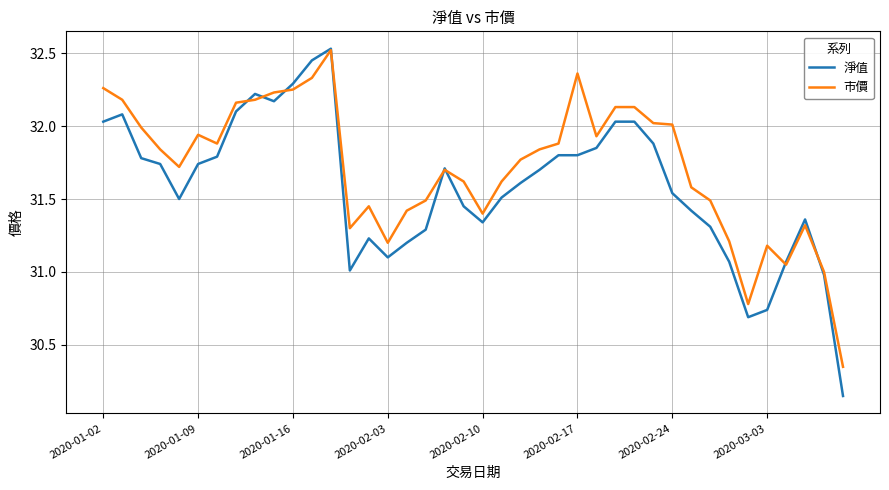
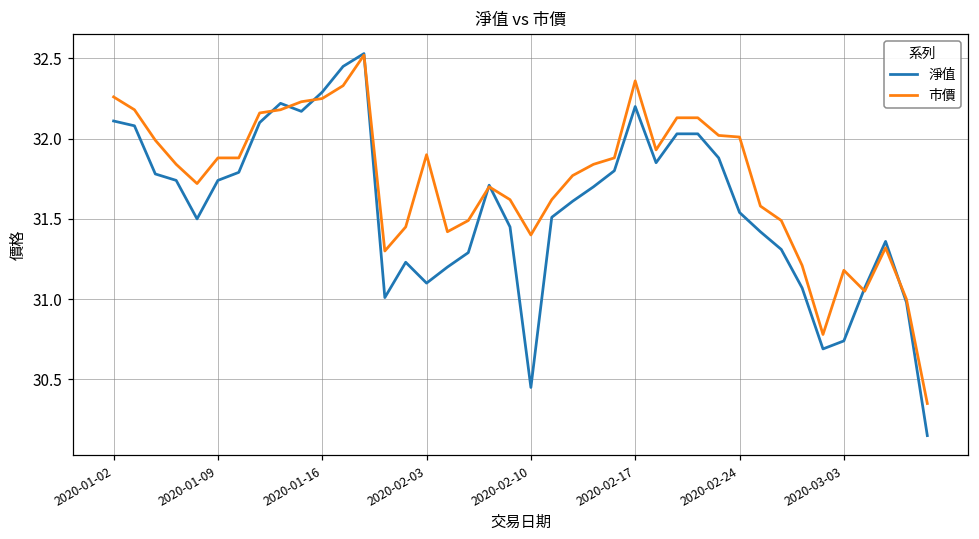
  {
    "淨值": {
-     "2020-01-02": 32.03,
+     "2020-01-02": 32.11,
      "2020-01-09": 31.74,
      "2020-01-16": 32.29,
      "2020-02-03": 31.10,
-     "2020-02-10": 31.34,
-     "2020-02-17": 31.8,
+     "2020-02-10": 30.45,
+     "2020-02-17": 32.2,
      "2020-02-24": 31.54,
      "2020-03-03": 30.74
    },
    "市價": {
      "2020-01-02": 32.26,
-     "2020-01-09": 31.94,
+     "2020-01-09": 31.88,
      "2020-01-16": 32.25,
-     "2020-02-03": 31.2,
+     "2020-02-03": 31.9,
      "2020-02-10": 31.40,
      "2020-02-17": 32.36,
      "2020-02-24": 32.01,
      "2020-03-03": 31.18
    }
  }
